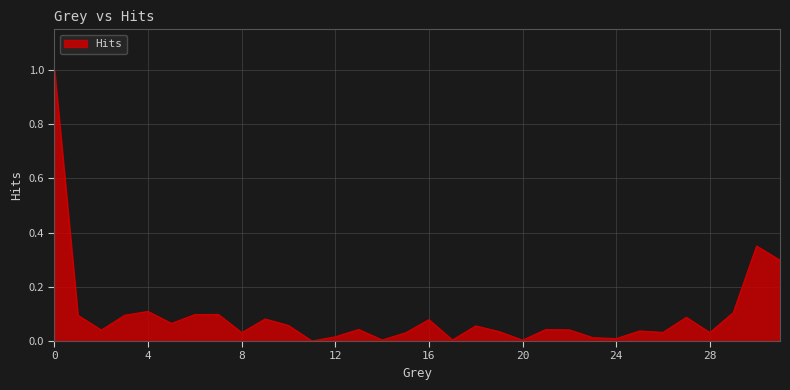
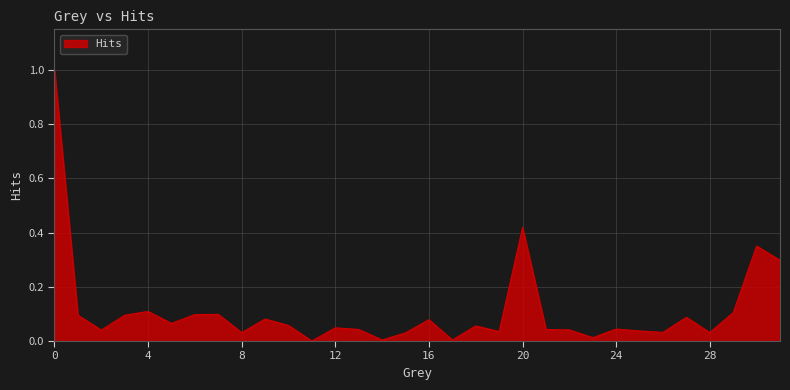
  {
    "0": 1.00,
    "4": 0.11,
    "8": 0.03,
-   "12": 0.02,
+   "12": 0.05,
    "16": 0.08,
-   "20": 0.00,
-   "24": 0.01,
+   "20": 0.42,
+   "24": 0.04,
    "28": 0.03
  }
